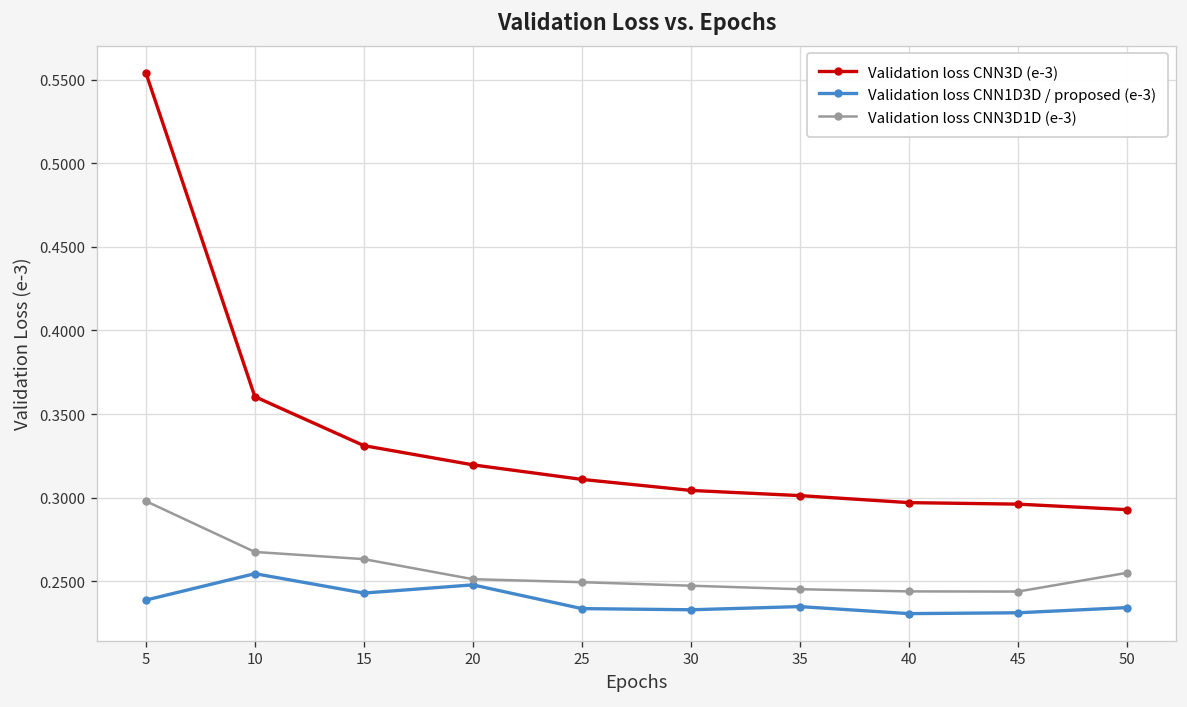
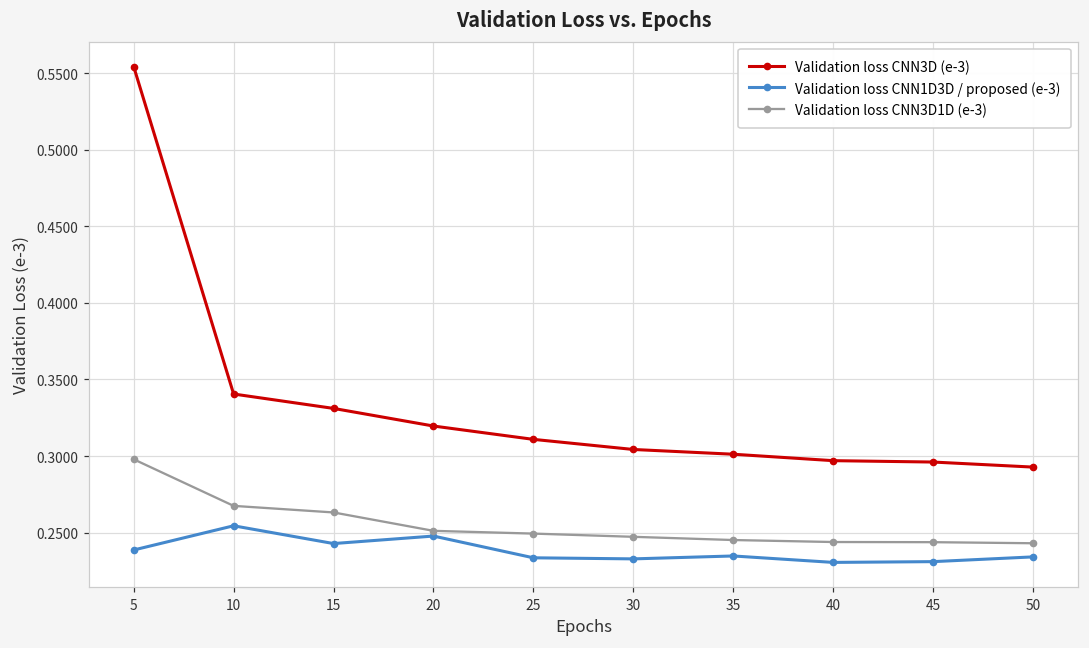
  {
    "Validation loss CNN3D (e-3)": {
      "5": 0.554,
-     "10": 0.360,
+     "10": 0.341,
      "15": 0.331,
      "20": 0.320,
      "25": 0.311,
      "30": 0.304,
      "35": 0.301,
      "40": 0.297,
      "45": 0.296,
      "50": 0.293
    },
    "Validation loss CNN1D3D / proposed (e-3)": {
      "5": 0.239,
      "10": 0.255,
      "15": 0.243,
      "20": 0.248,
      "25": 0.234,
      "30": 0.233,
      "35": 0.235,
      "40": 0.231,
      "45": 0.231,
      "50": 0.234
    },
    "Validation loss CNN3D1D (e-3)": {
      "5": 0.298,
      "10": 0.268,
      "15": 0.263,
      "20": 0.251,
      "25": 0.249,
      "30": 0.247,
      "35": 0.245,
      "40": 0.244,
      "45": 0.244,
-     "50": 0.255
+     "50": 0.243
    }
  }
